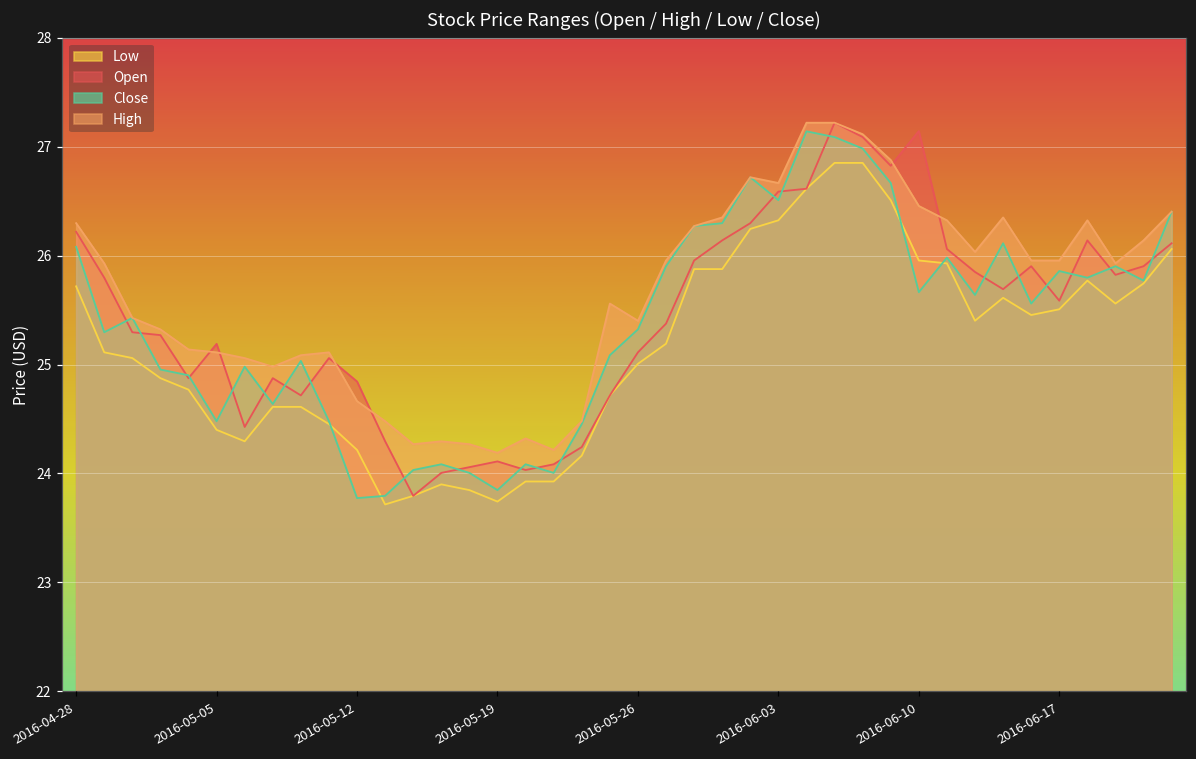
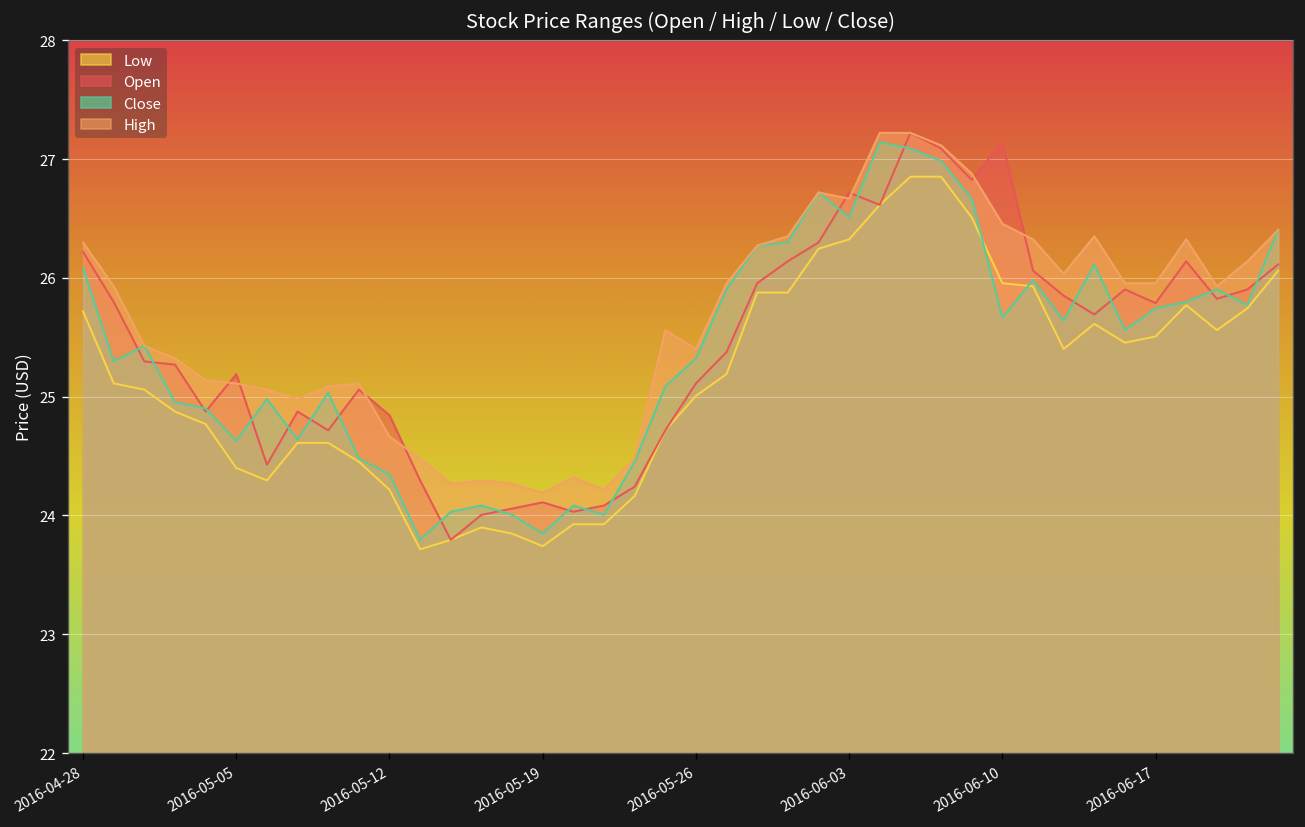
  {
    "Open": {
      "2016-04-28": 26.2,
      "2016-05-05": 25.2,
      "2016-05-12": 24.8,
      "2016-05-19": 24.1,
      "2016-05-26": 25.1,
-     "2016-06-03": 26.6,
+     "2016-06-03": 26.7,
      "2016-06-10": 27.1,
-     "2016-06-17": 25.6
+     "2016-06-17": 25.8
    },
    "Close": {
      "2016-04-28": 26.1,
-     "2016-05-05": 24.5,
-     "2016-05-12": 23.8,
+     "2016-05-05": 24.6,
+     "2016-05-12": 24.3,
      "2016-05-19": 23.8,
      "2016-05-26": 25.3,
      "2016-06-03": 26.5,
      "2016-06-10": 25.7,
-     "2016-06-17": 25.9
+     "2016-06-17": 25.7
    }
  }
